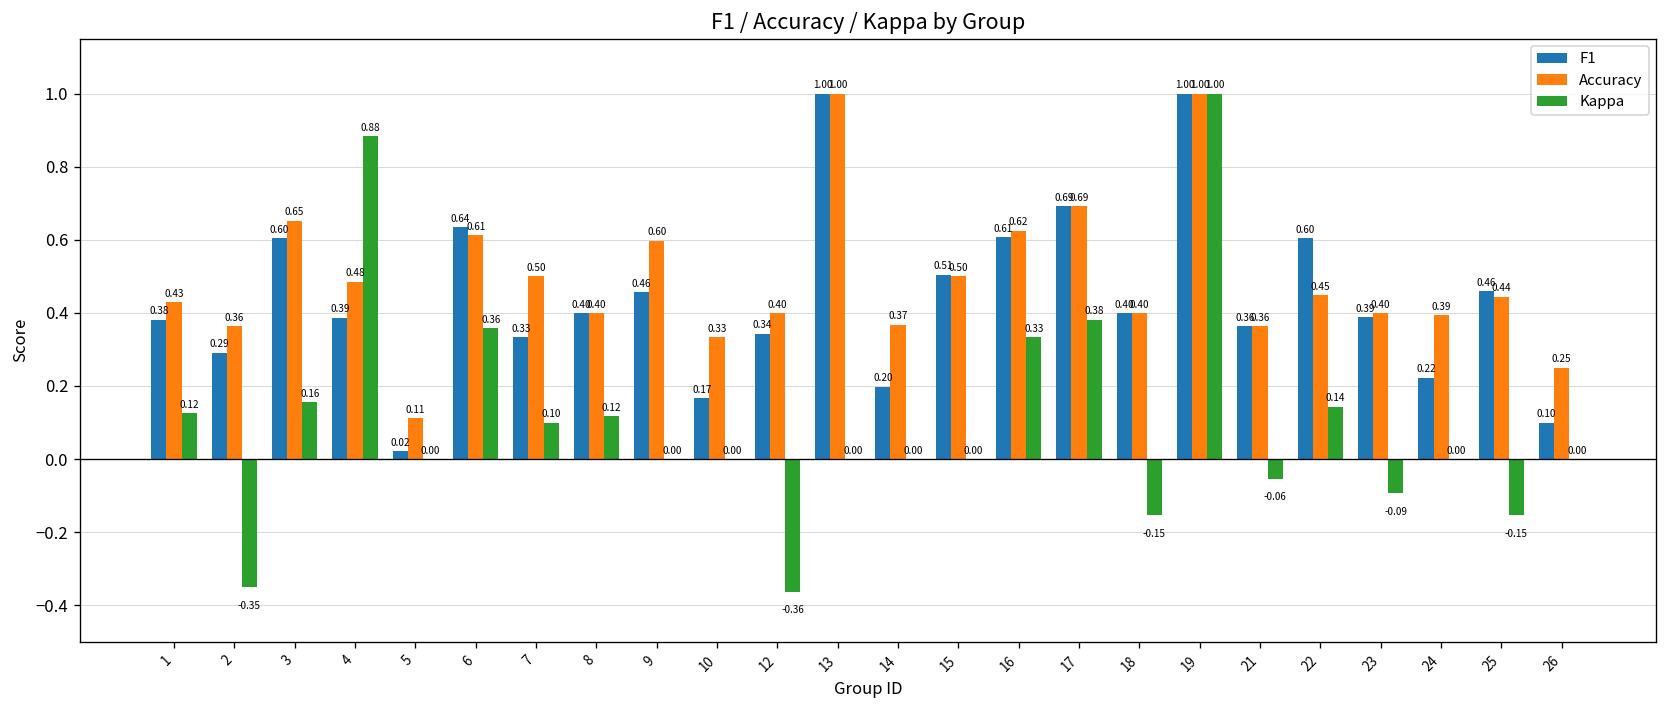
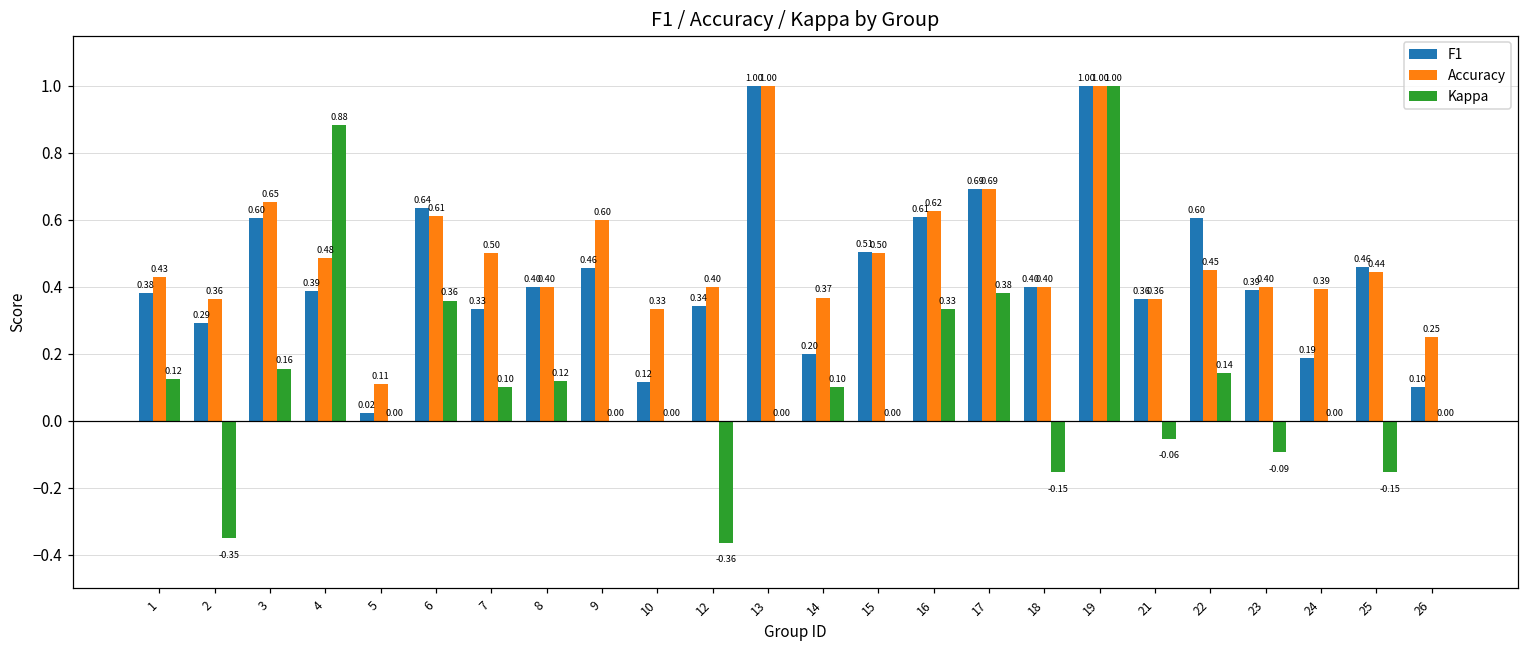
  {
    "F1": {
      "1": 0.38,
      "2": 0.29,
      "3": 0.60,
      "4": 0.39,
      "5": 0.02,
      "6": 0.64,
      "7": 0.33,
      "9": 0.46,
-     "10": 0.17,
+     "10": 0.12,
      "12": 0.34,
      "14": 0.20,
      "16": 0.61,
      "22": 0.60,
      "23": 0.39,
-     "24": 0.22,
+     "24": 0.19,
      "25": 0.46,
      "26": 0.10
    },
    "Accuracy": {
      "1": 0.43,
      "2": 0.36,
      "3": 0.65,
      "4": 0.48,
      "5": 0.11,
      "6": 0.61,
      "7": 0.50,
      "9": 0.60,
      "10": 0.33,
      "12": 0.40,
      "14": 0.37,
      "16": 0.62,
      "22": 0.45,
      "23": 0.40,
      "24": 0.39,
      "25": 0.44,
      "26": 0.25
    },
    "Kappa": {
      "1": 0.12,
      "2": -0.35,
      "3": 0.16,
      "4": 0.88,
      "5": 0.00,
      "6": 0.36,
      "7": 0.10,
      "8": 0.12,
      "9": 0.00,
      "10": 0.00,
      "12": -0.36,
      "13": 0.00,
-     "14": 0.00,
+     "14": 0.10,
      "15": 0.00,
      "16": 0.33,
      "17": 0.38,
      "18": -0.15,
      "21": -0.06,
      "22": 0.14,
      "23": -0.09,
      "24": 0.00,
      "25": -0.15,
      "26": 0.00
    }
  }
